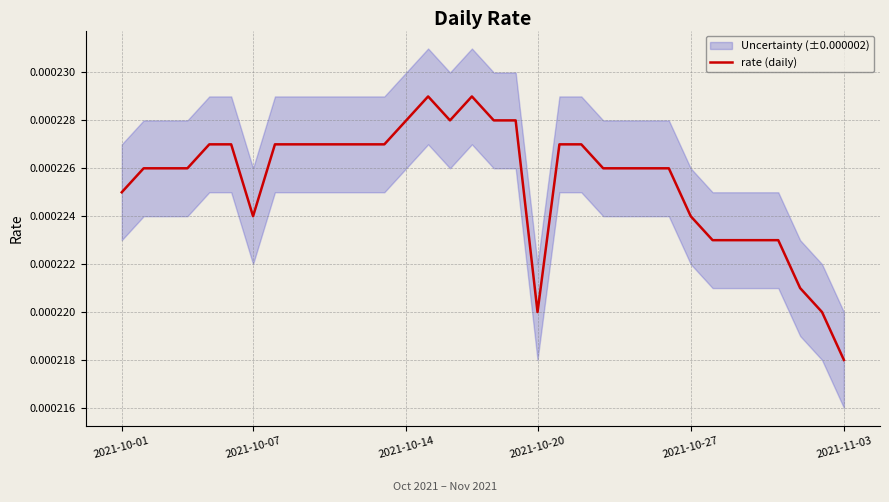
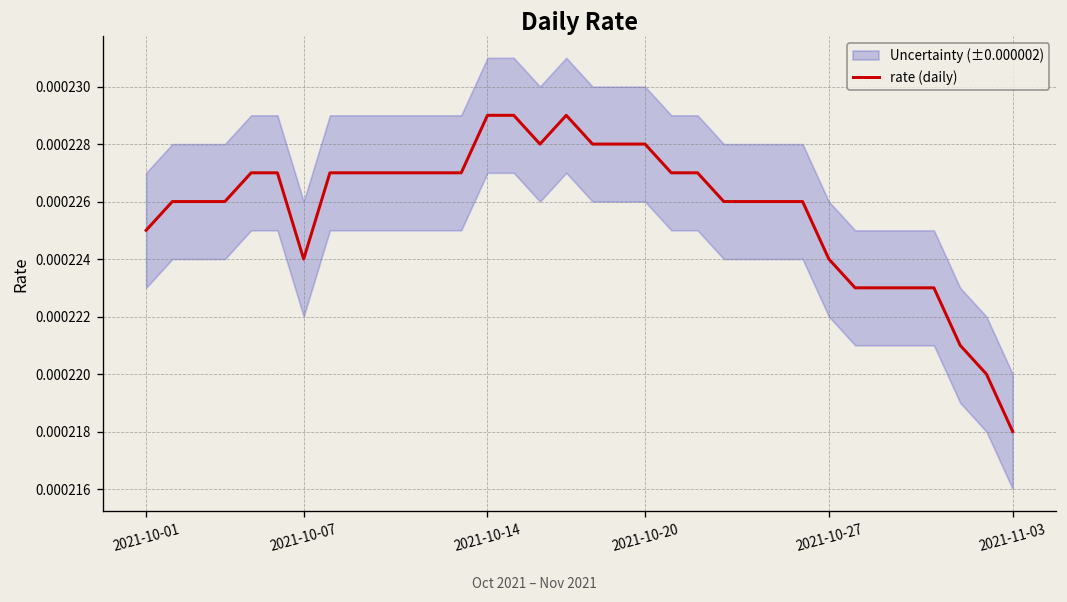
  {
    "rate (daily)": {
      "2021-10-01": 0.000225,
      "2021-10-07": 0.000224,
-     "2021-10-14": 0.000228,
-     "2021-10-20": 0.000220,
+     "2021-10-14": 0.000229,
+     "2021-10-20": 0.000228,
      "2021-10-27": 0.000224,
      "2021-11-03": 0.000218
    }
  }
